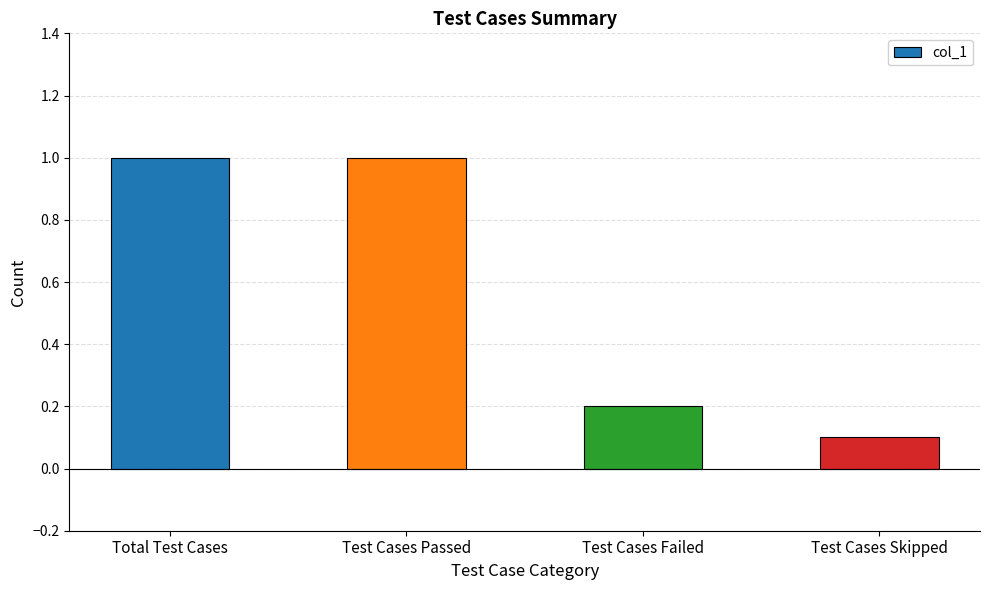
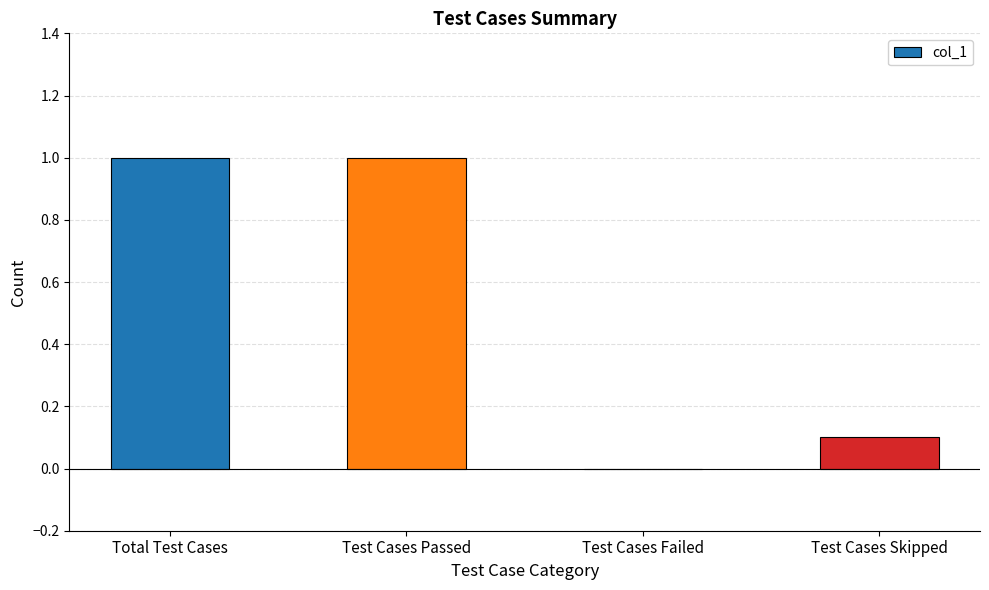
  {
    "Total Test Cases": 1.0,
    "Test Cases Passed": 1.0,
-   "Test Cases Failed": 0.2,
+   "Test Cases Failed": 0.0,
    "Test Cases Skipped": 0.1
  }
